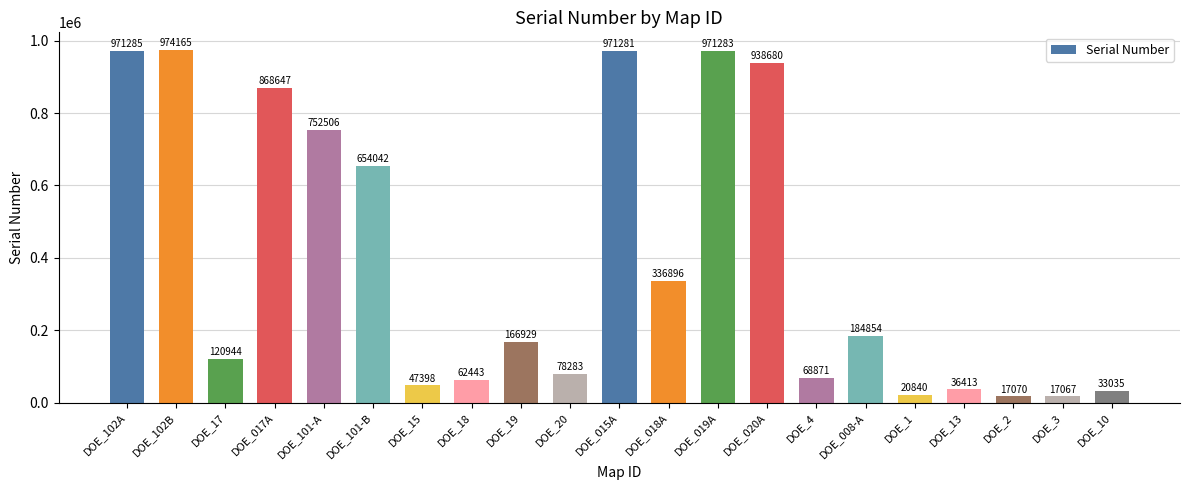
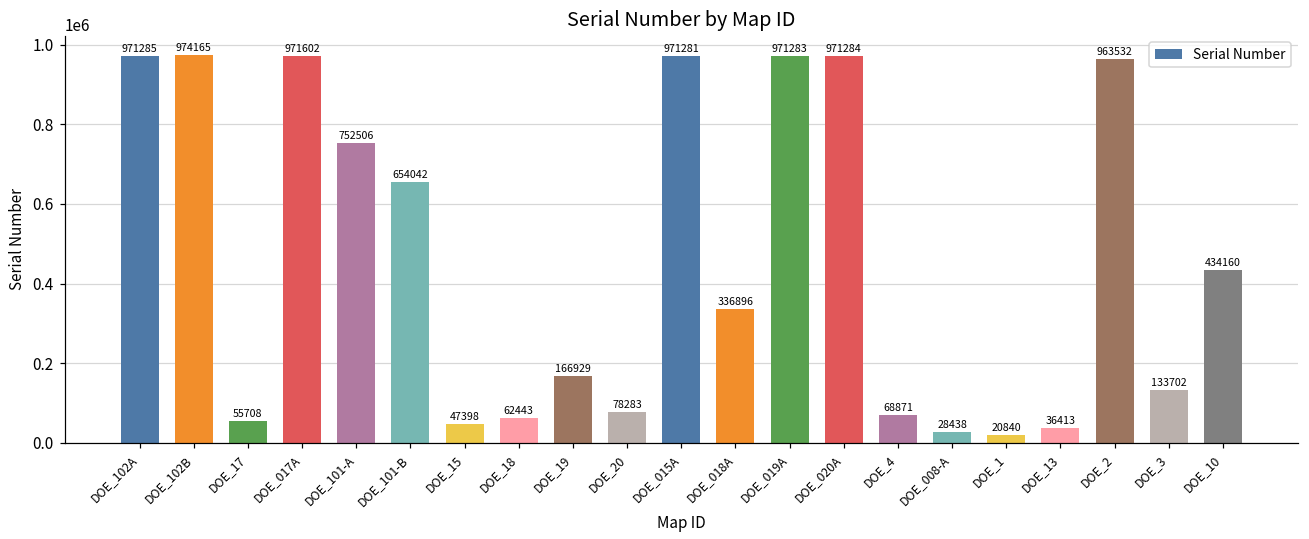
  {
    "DOE_102A": 971285,
    "DOE_102B": 974165,
-   "DOE_17": 120944,
-   "DOE_017A": 868647,
+   "DOE_17": 55708,
+   "DOE_017A": 971602,
    "DOE_101-A": 752506,
    "DOE_101-B": 654042,
    "DOE_15": 47398,
    "DOE_18": 62443,
    "DOE_19": 166929,
    "DOE_20": 78283,
    "DOE_015A": 971281,
    "DOE_018A": 336896,
    "DOE_019A": 971283,
-   "DOE_020A": 938680,
+   "DOE_020A": 971284,
    "DOE_4": 68871,
-   "DOE_008-A": 184854,
+   "DOE_008-A": 28438,
    "DOE_1": 20840,
    "DOE_13": 36413,
-   "DOE_2": 17070,
-   "DOE_3": 17067,
-   "DOE_10": 33035
+   "DOE_2": 963532,
+   "DOE_3": 133702,
+   "DOE_10": 434160
  }
